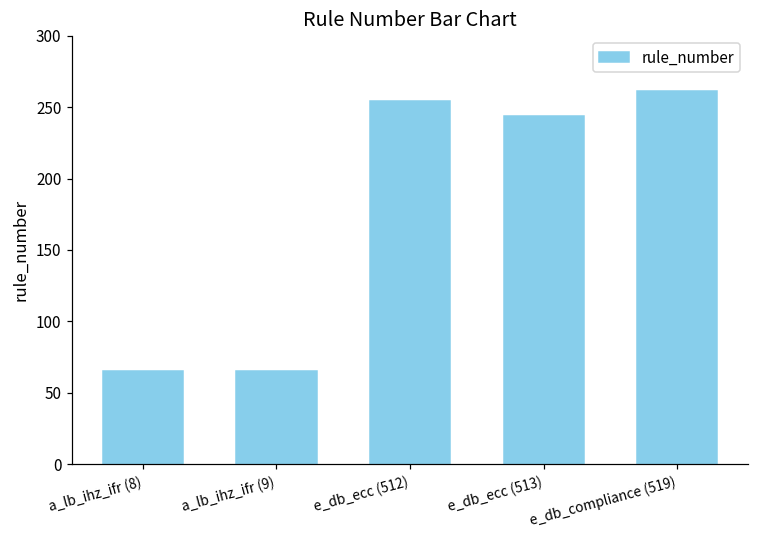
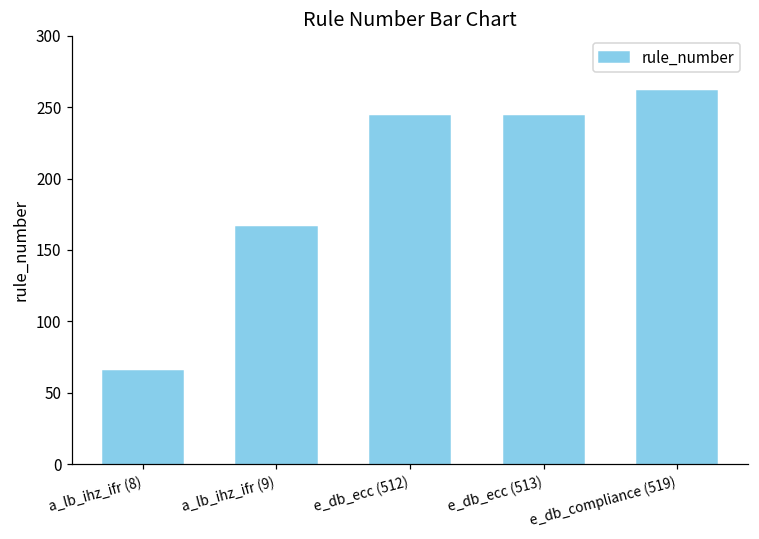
  {
    "a_lb_ihz_ifr (8)": 65,
-   "a_lb_ihz_ifr (9)": 65,
-   "e_db_ecc (512)": 254,
+   "a_lb_ihz_ifr (9)": 166,
+   "e_db_ecc (512)": 244,
    "e_db_ecc (513)": 244,
    "e_db_compliance (519)": 261
  }
